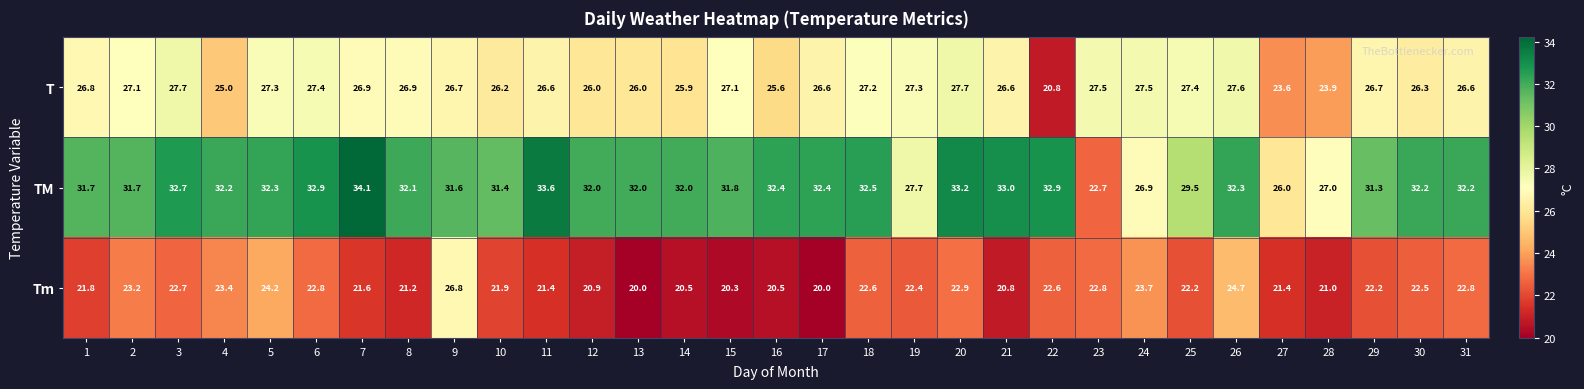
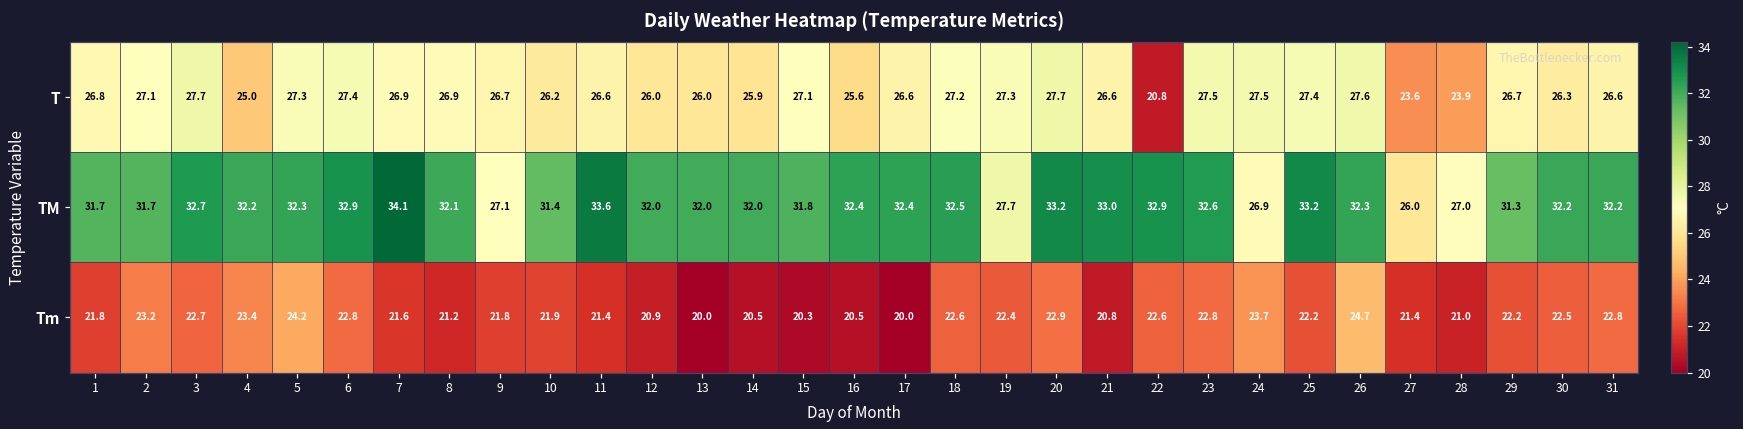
  {
    "T": {
      "1": 26.8,
      "2": 27.1,
      "3": 27.7,
      "4": 25.0,
      "5": 27.3,
      "6": 27.4,
      "7": 26.9,
      "8": 26.9,
      "9": 26.7,
      "10": 26.2,
      "11": 26.6,
      "12": 26.0,
      "13": 26.0,
      "14": 25.9,
      "15": 27.1,
      "16": 25.6,
      "17": 26.6,
      "18": 27.2,
      "19": 27.3,
      "20": 27.7,
      "21": 26.6,
      "22": 20.8,
      "23": 27.5,
      "24": 27.5,
      "25": 27.4,
      "26": 27.6,
      "27": 23.6,
      "28": 23.9,
      "29": 26.7,
      "31": 26.6
    },
    "TM": {
      "1": 31.7,
      "2": 31.7,
      "3": 32.7,
      "4": 32.2,
      "5": 32.3,
      "6": 32.9,
      "7": 34.1,
      "8": 32.1,
-     "9": 31.6,
+     "9": 27.1,
      "10": 31.4,
      "11": 33.6,
      "12": 32.0,
      "13": 32.0,
      "14": 32.0,
      "15": 31.8,
      "16": 32.4,
      "17": 32.4,
      "18": 32.5,
      "19": 27.7,
      "20": 33.2,
      "21": 33.0,
      "22": 32.9,
-     "23": 22.7,
+     "23": 32.6,
      "24": 26.9,
-     "25": 29.5,
+     "25": 33.2,
      "26": 32.3,
      "27": 26.0,
      "28": 27.0,
      "29": 31.3,
      "30": 32.2,
      "31": 32.2
    },
    "Tm": {
      "1": 21.8,
      "2": 23.2,
      "3": 22.7,
      "4": 23.4,
      "5": 24.2,
      "6": 22.8,
      "7": 21.6,
      "8": 21.2,
-     "9": 26.8,
+     "9": 21.8,
      "10": 21.9,
      "11": 21.4,
      "12": 20.9,
      "13": 20.0,
      "14": 20.5,
      "15": 20.3,
      "16": 20.5,
      "17": 20.0,
      "18": 22.6,
      "19": 22.4,
      "20": 22.9,
      "21": 20.8,
      "22": 22.6,
      "23": 22.8,
      "24": 23.7,
      "25": 22.2,
      "26": 24.7,
      "27": 21.4,
      "28": 21.0,
      "29": 22.2,
      "30": 22.5,
      "31": 22.8
    }
  }
